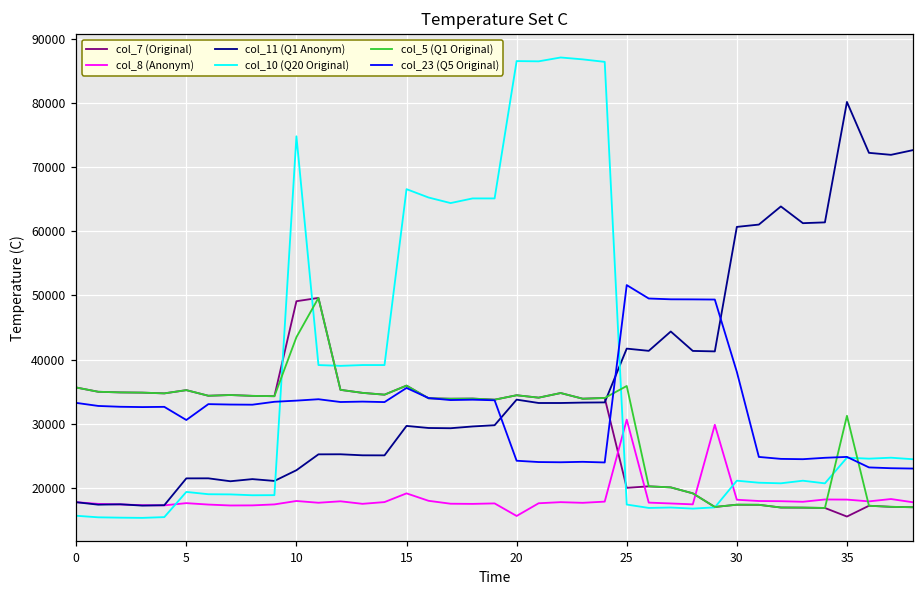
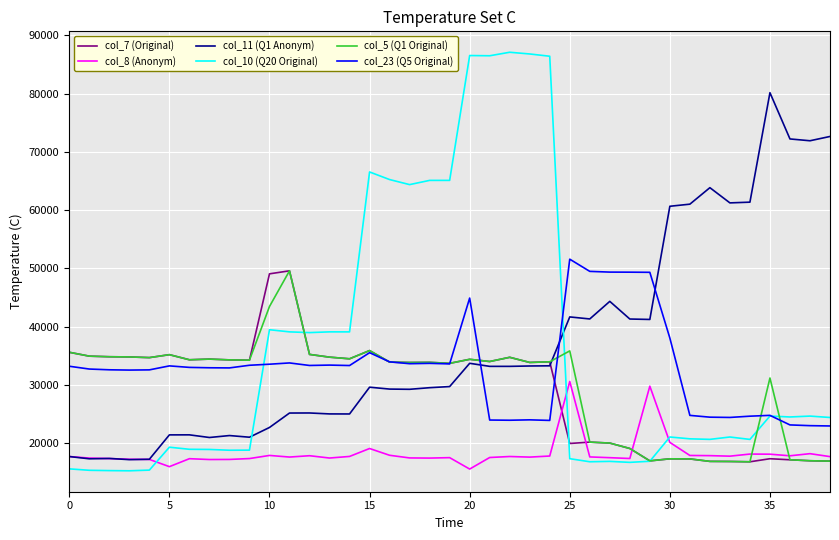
  {
    "col_7 (Original)": {
      "10": 49000,
      "25": 20000,
-     "35": 16000
+     "35": 17000
    },
    "col_8 (Anonym)": {
-     "5": 18000,
+     "5": 16000,
      "10": 18000,
      "15": 19000,
      "20": 16000,
      "25": 31000,
-     "30": 18000,
+     "30": 20000,
      "35": 18000
    },
    "col_11 (Q1 Anonym)": {
      "5": 21000,
      "10": 23000,
      "15": 30000,
      "20": 34000,
      "25": 42000,
      "30": 61000,
      "35": 80000
    },
    "col_10 (Q20 Original)": {
      "0": 16000,
      "5": 19000,
-     "10": 75000,
+     "10": 40000,
      "15": 67000,
      "20": 87000,
      "25": 17000,
      "30": 21000
    },
    "col_5 (Q1 Original)": {
      "10": 43000,
      "25": 36000,
      "35": 31000
    },
    "col_23 (Q5 Original)": {
      "0": 33000,
-     "5": 31000,
+     "5": 33000,
      "10": 34000,
-     "20": 24000,
+     "20": 45000,
      "25": 52000,
      "30": 38000
    }
  }
